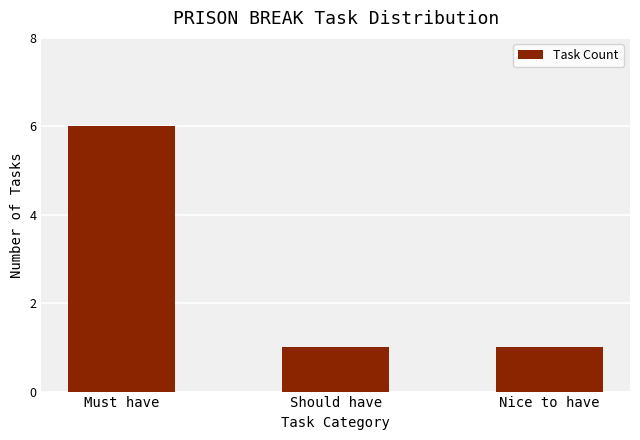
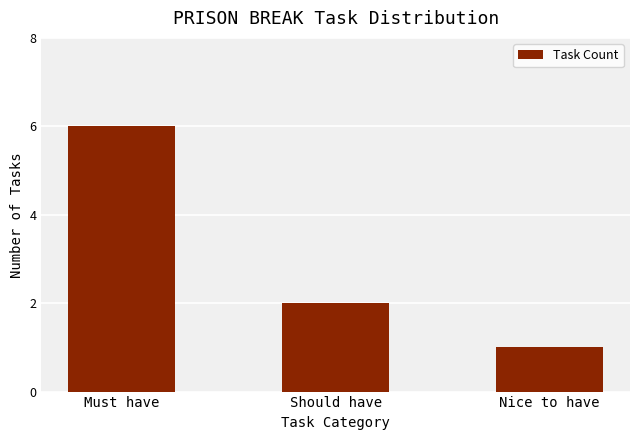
  {
    "Must have": 6,
-   "Should have": 1,
+   "Should have": 2,
    "Nice to have": 1
  }
